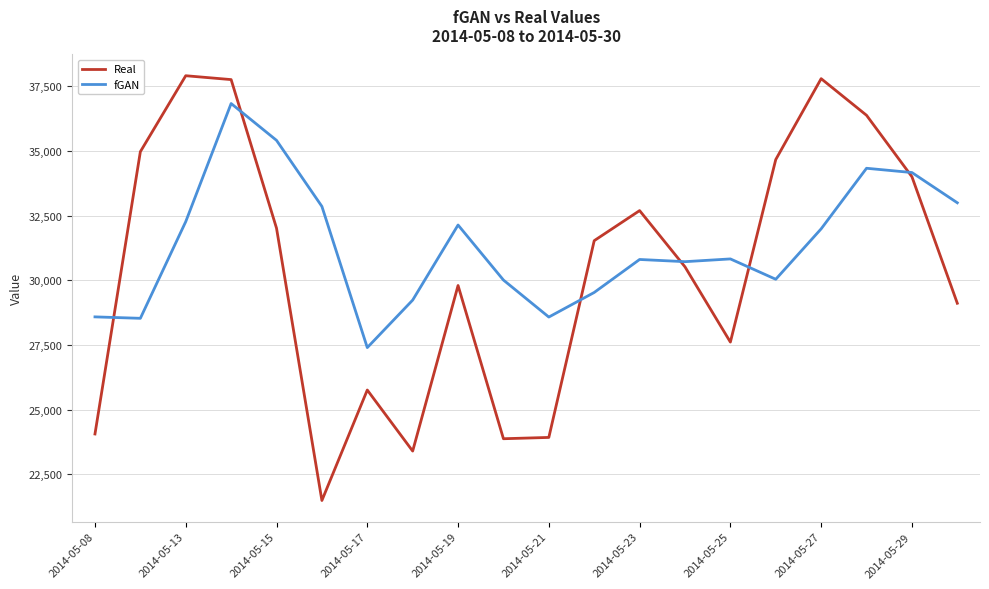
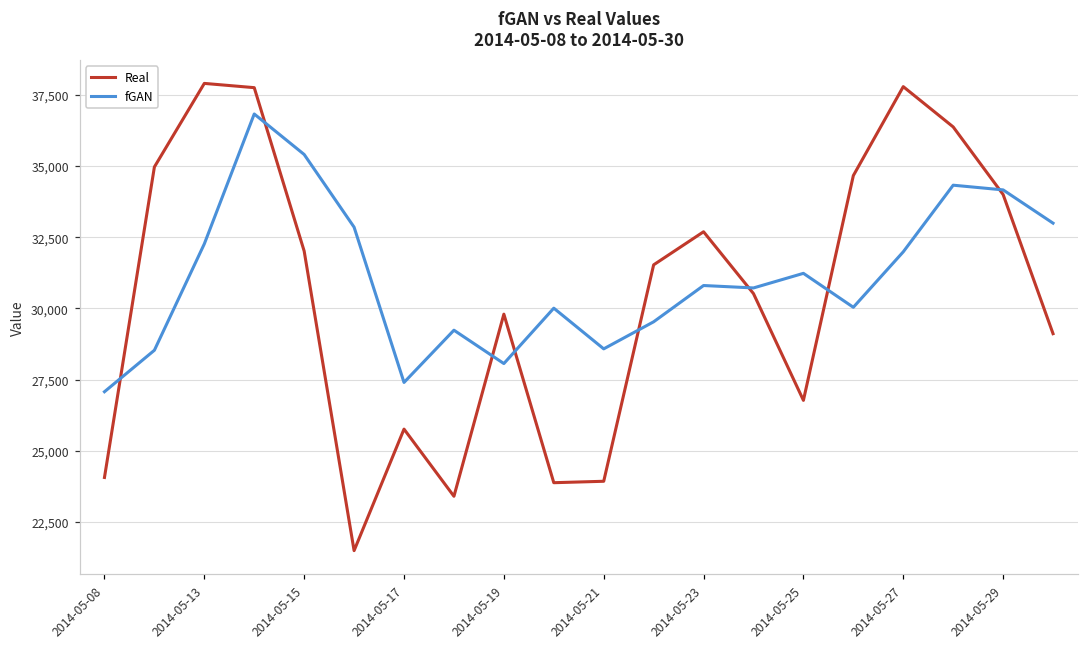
  {
    "Real": {
      "2014-05-08": "24,100",
      "2014-05-13": "37,900",
      "2014-05-15": "32,000",
      "2014-05-17": "25,800",
      "2014-05-19": "29,800",
      "2014-05-21": "23,900",
      "2014-05-23": "32,700",
-     "2014-05-25": "27,600",
+     "2014-05-25": "26,800",
      "2014-05-27": "37,800",
      "2014-05-29": "34,000"
    },
    "fGAN": {
-     "2014-05-08": "28,600",
+     "2014-05-08": "27,100",
      "2014-05-13": "32,300",
      "2014-05-15": "35,400",
      "2014-05-17": "27,400",
-     "2014-05-19": "32,100",
+     "2014-05-19": "28,100",
      "2014-05-21": "28,600",
      "2014-05-23": "30,800",
-     "2014-05-25": "30,800",
+     "2014-05-25": "31,200",
      "2014-05-27": "32,000",
      "2014-05-29": "34,200"
    }
  }
